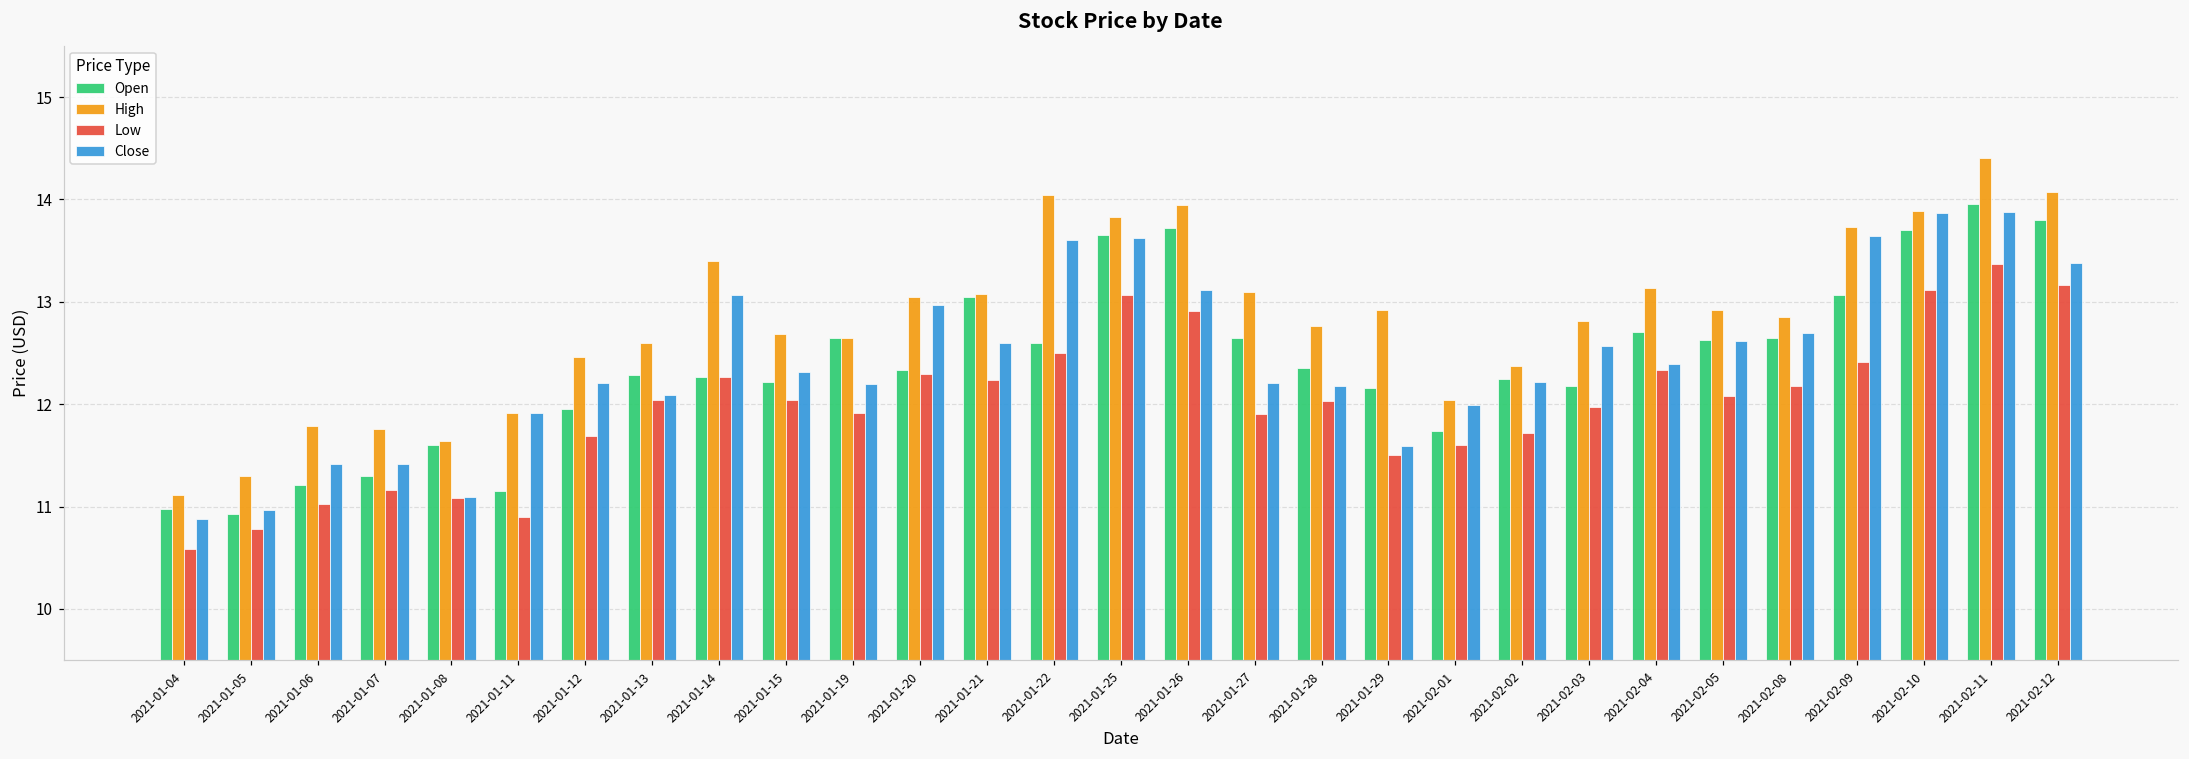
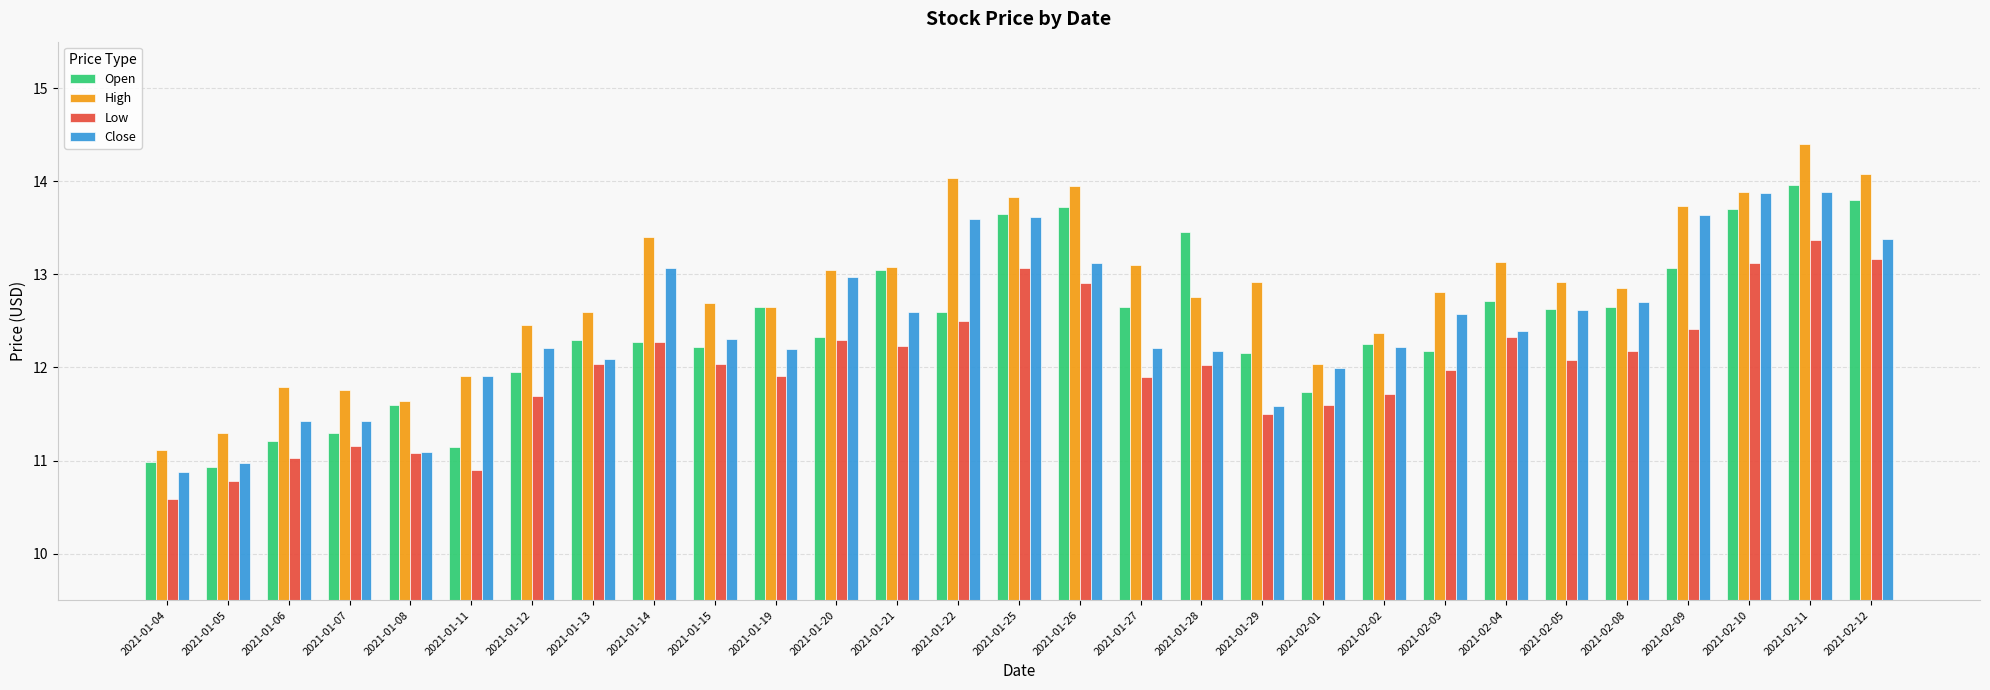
  {
    "Open": {
      "2021-01-04": 11.0,
      "2021-01-05": 10.9,
      "2021-01-06": 11.2,
      "2021-01-07": 11.3,
      "2021-01-08": 11.6,
      "2021-01-11": 11.1,
      "2021-01-12": 11.9,
      "2021-01-13": 12.3,
      "2021-01-14": 12.3,
      "2021-01-15": 12.2,
      "2021-01-19": 12.6,
      "2021-01-20": 12.3,
      "2021-01-21": 13.1,
      "2021-01-22": 12.6,
      "2021-01-25": 13.6,
      "2021-01-26": 13.7,
      "2021-01-27": 12.6,
-     "2021-01-28": 12.4,
+     "2021-01-28": 13.5,
      "2021-01-29": 12.2,
      "2021-02-01": 11.7,
      "2021-02-02": 12.3,
      "2021-02-03": 12.2,
      "2021-02-04": 12.7,
      "2021-02-05": 12.6,
      "2021-02-08": 12.6,
      "2021-02-09": 13.1,
      "2021-02-10": 13.7,
      "2021-02-11": 14.0,
      "2021-02-12": 13.8
    },
    "High": {
      "2021-01-04": 11.1,
      "2021-01-05": 11.3,
      "2021-01-06": 11.8,
      "2021-01-07": 11.8,
      "2021-01-08": 11.6,
      "2021-01-11": 11.9,
      "2021-01-12": 12.5,
      "2021-01-13": 12.6,
      "2021-01-14": 13.4,
      "2021-01-15": 12.7,
      "2021-01-19": 12.6,
      "2021-01-20": 13.1,
      "2021-01-21": 13.1,
      "2021-01-22": 14.0,
      "2021-01-25": 13.8,
      "2021-01-26": 13.9,
      "2021-01-27": 13.1,
      "2021-01-28": 12.8,
      "2021-01-29": 12.9,
      "2021-02-01": 12.0,
      "2021-02-02": 12.4,
      "2021-02-03": 12.8,
      "2021-02-04": 13.1,
      "2021-02-05": 12.9,
      "2021-02-08": 12.9,
      "2021-02-09": 13.7,
      "2021-02-10": 13.9,
      "2021-02-11": 14.4,
      "2021-02-12": 14.1
    },
    "Low": {
      "2021-01-04": 10.6,
      "2021-01-05": 10.8,
      "2021-01-06": 11.0,
      "2021-01-07": 11.2,
      "2021-01-08": 11.1,
      "2021-01-11": 10.9,
      "2021-01-12": 11.7,
      "2021-01-13": 12.0,
      "2021-01-14": 12.3,
      "2021-01-15": 12.0,
      "2021-01-19": 11.9,
      "2021-01-20": 12.3,
      "2021-01-21": 12.2,
      "2021-01-22": 12.5,
      "2021-01-25": 13.1,
      "2021-01-26": 12.9,
      "2021-01-27": 11.9,
      "2021-01-28": 12.0,
      "2021-01-29": 11.5,
      "2021-02-01": 11.6,
      "2021-02-02": 11.7,
      "2021-02-03": 12.0,
      "2021-02-04": 12.3,
      "2021-02-05": 12.1,
      "2021-02-08": 12.2,
      "2021-02-09": 12.4,
      "2021-02-10": 13.1,
      "2021-02-11": 13.4,
      "2021-02-12": 13.2
    },
    "Close": {
      "2021-01-04": 10.9,
      "2021-01-05": 11.0,
      "2021-01-06": 11.4,
      "2021-01-07": 11.4,
      "2021-01-08": 11.1,
      "2021-01-11": 11.9,
      "2021-01-12": 12.2,
      "2021-01-13": 12.1,
      "2021-01-14": 13.1,
      "2021-01-15": 12.3,
      "2021-01-19": 12.2,
      "2021-01-20": 13.0,
      "2021-01-21": 12.6,
      "2021-01-22": 13.6,
      "2021-01-25": 13.6,
      "2021-01-26": 13.1,
      "2021-01-27": 12.2,
      "2021-01-28": 12.2,
      "2021-01-29": 11.6,
      "2021-02-01": 12.0,
      "2021-02-02": 12.2,
      "2021-02-03": 12.6,
      "2021-02-04": 12.4,
      "2021-02-05": 12.6,
      "2021-02-08": 12.7,
      "2021-02-09": 13.6,
      "2021-02-10": 13.9,
      "2021-02-11": 13.9,
      "2021-02-12": 13.4
    }
  }
